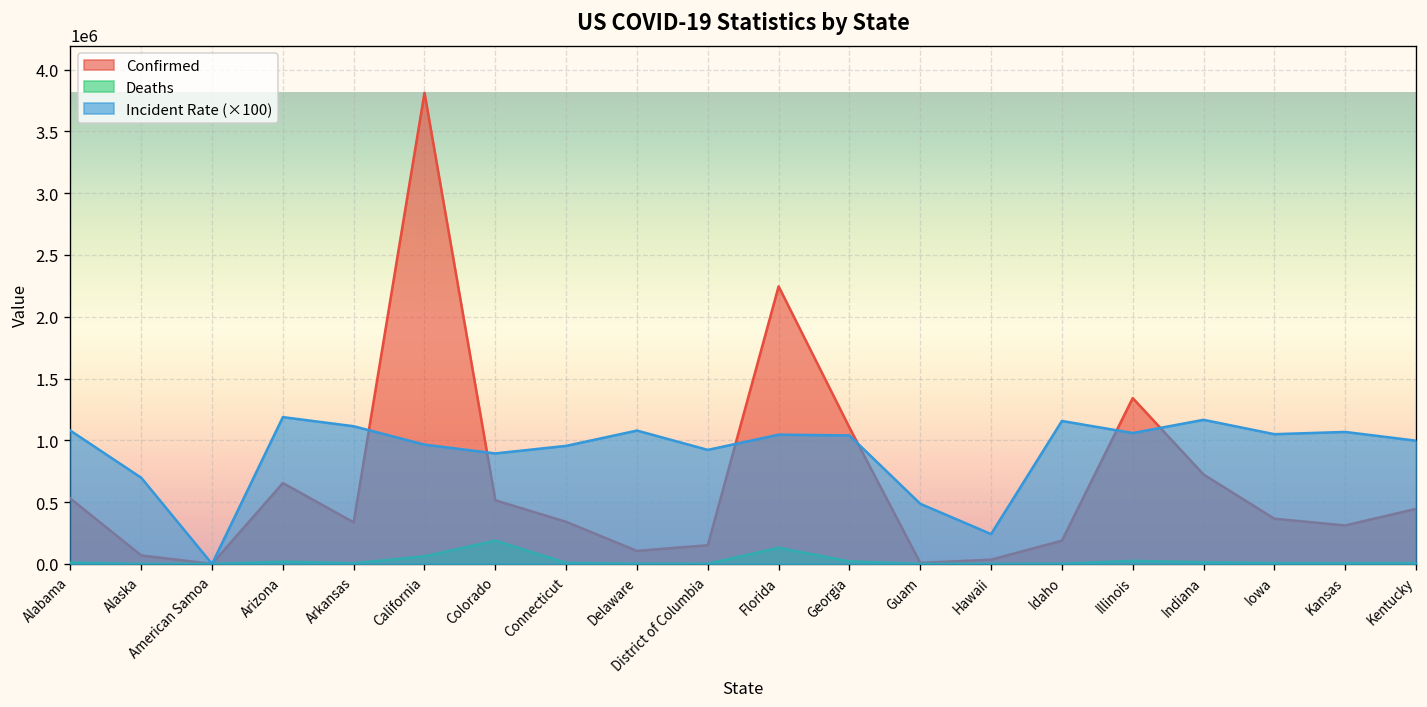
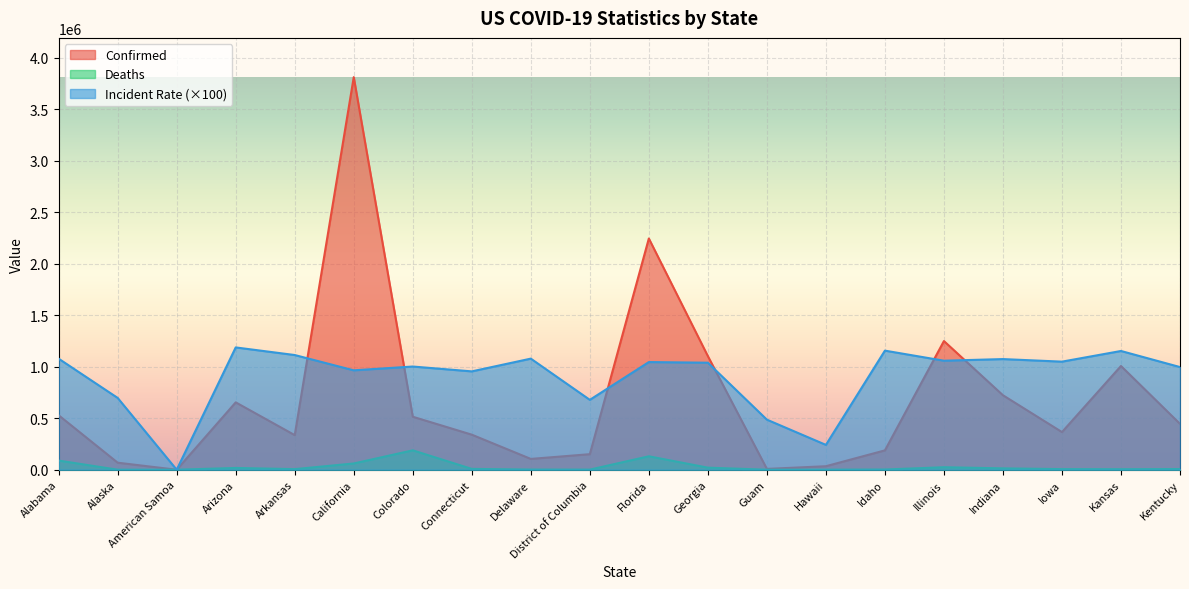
  {
    "Confirmed": {
      "Alabama": 530000,
      "Alaska": 70000,
      "Arizona": 650000,
      "Arkansas": 340000,
      "California": 3810000,
      "Colorado": 510000,
      "Connecticut": 340000,
      "Delaware": 110000,
      "District of Columbia": 150000,
      "Florida": 2250000,
      "Georgia": 1100000,
      "Hawaii": 30000,
      "Idaho": 190000,
-     "Illinois": 1340000,
+     "Illinois": 1250000,
      "Indiana": 720000,
      "Iowa": 370000,
-     "Kansas": 310000,
+     "Kansas": 1010000,
      "Kentucky": 450000
    },
    "Deaths": {
-     "Alabama": 10000,
+     "Alabama": 90000,
      "Alaska": 0,
      "Arizona": 20000,
      "Arkansas": 10000,
      "California": 60000,
      "Colorado": 190000,
      "Connecticut": 10000,
      "Delaware": 0,
      "District of Columbia": 0,
      "Florida": 130000,
      "Georgia": 20000,
      "Hawaii": 0,
      "Idaho": 0,
      "Illinois": 20000,
      "Indiana": 10000,
      "Iowa": 10000,
      "Kansas": 0,
      "Kentucky": 10000
    },
    "Incident Rate (×100)": {
      "Alabama": 1080000,
      "Alaska": 700000,
      "Arizona": 1190000,
      "Arkansas": 1110000,
      "California": 970000,
-     "Colorado": 890000,
+     "Colorado": 1000000,
      "Connecticut": 960000,
      "Delaware": 1080000,
-     "District of Columbia": 920000,
+     "District of Columbia": 680000,
      "Florida": 1050000,
      "Georgia": 1040000,
      "Guam": 490000,
      "Hawaii": 240000,
      "Idaho": 1160000,
      "Illinois": 1060000,
-     "Indiana": 1170000,
+     "Indiana": 1070000,
      "Iowa": 1050000,
-     "Kansas": 1070000,
+     "Kansas": 1150000,
      "Kentucky": 1000000
    }
  }
